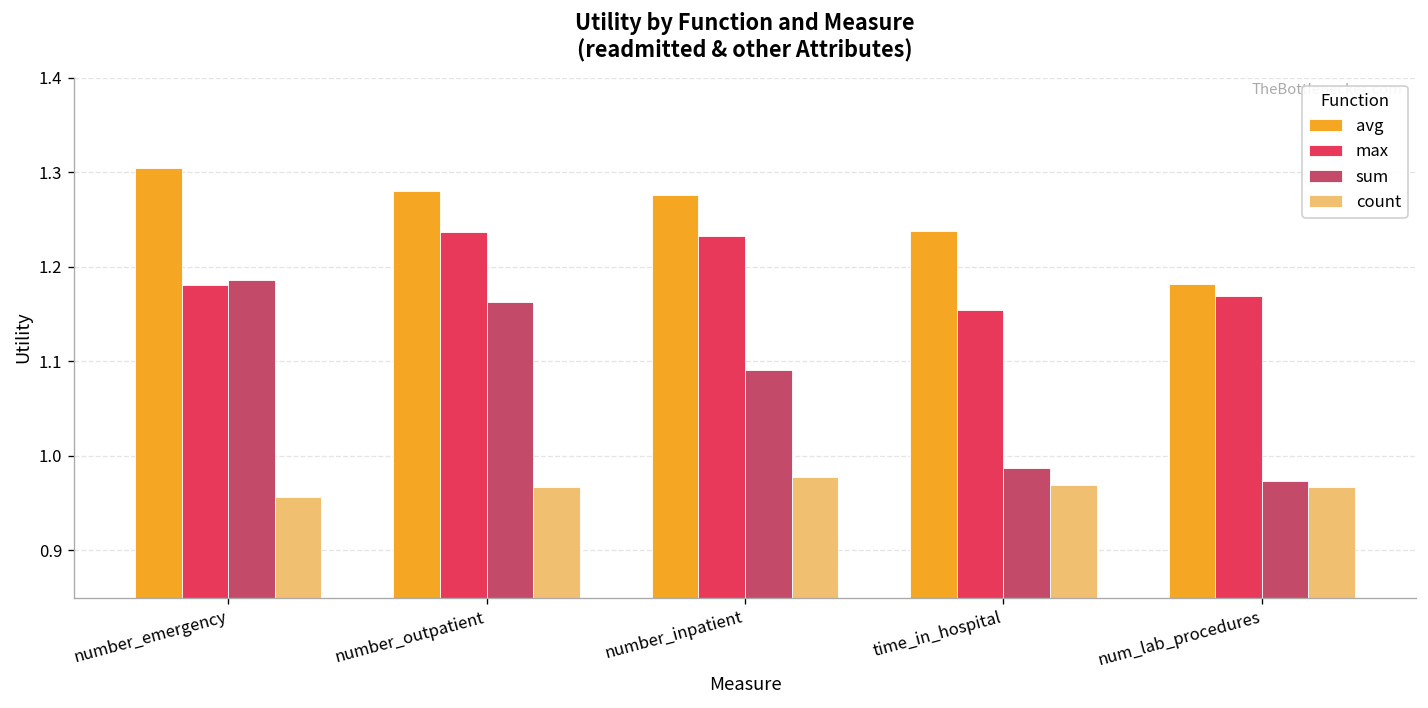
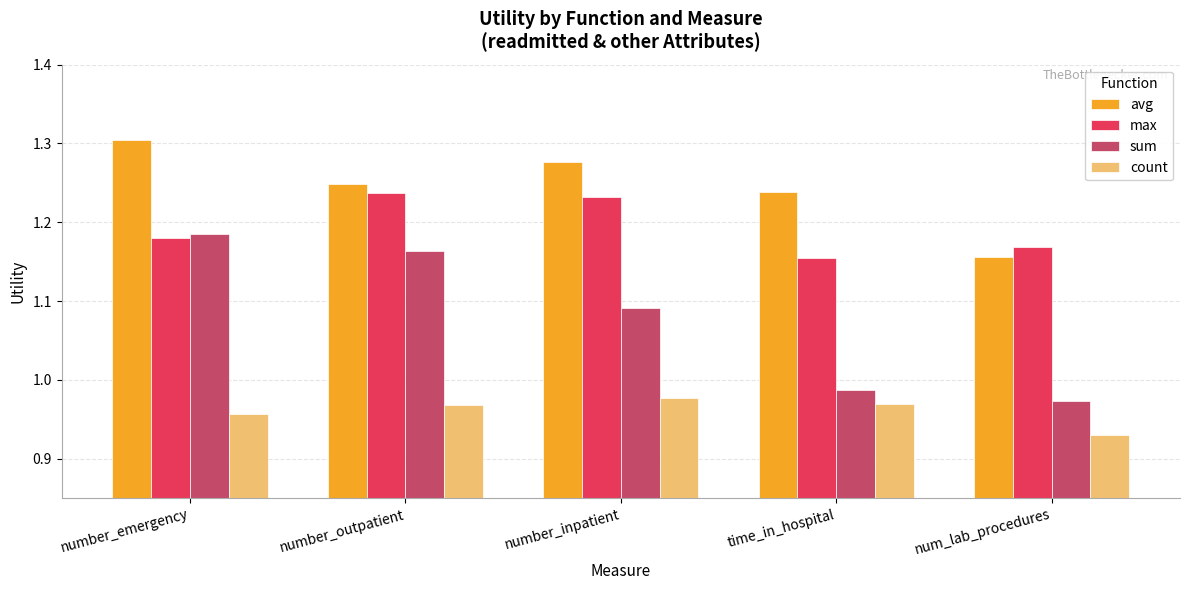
  {
    "avg": {
      "number_emergency": 1.30,
-     "number_outpatient": 1.28,
+     "number_outpatient": 1.25,
      "number_inpatient": 1.28,
      "time_in_hospital": 1.24,
-     "num_lab_procedures": 1.18
+     "num_lab_procedures": 1.16
    },
    "count": {
      "number_emergency": 0.96,
      "number_outpatient": 0.97,
      "number_inpatient": 0.98,
      "time_in_hospital": 0.97,
-     "num_lab_procedures": 0.97
+     "num_lab_procedures": 0.93
    }
  }
